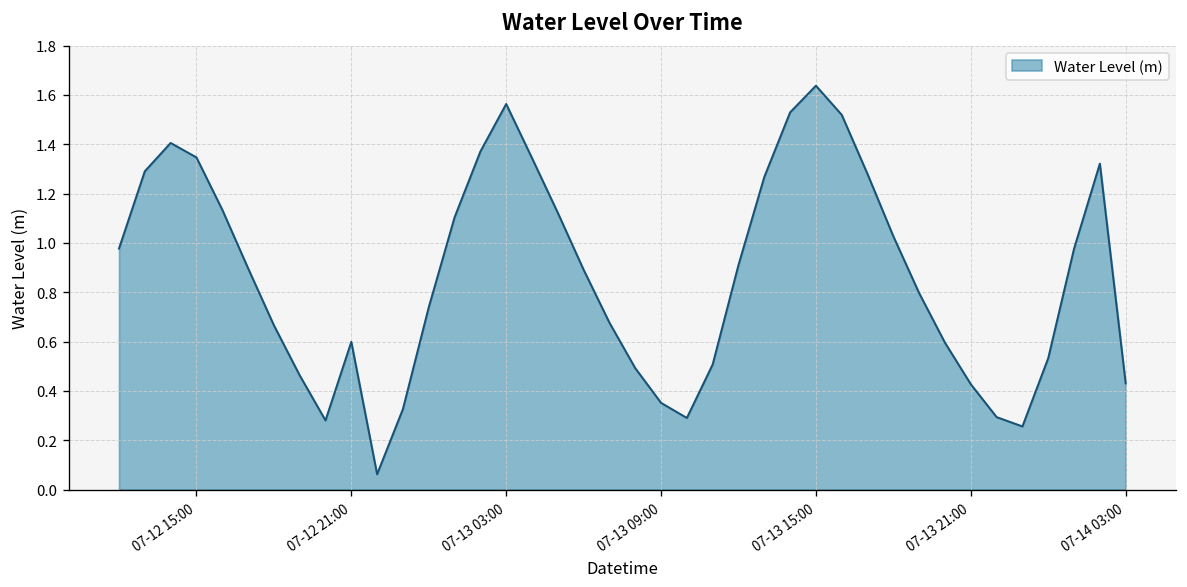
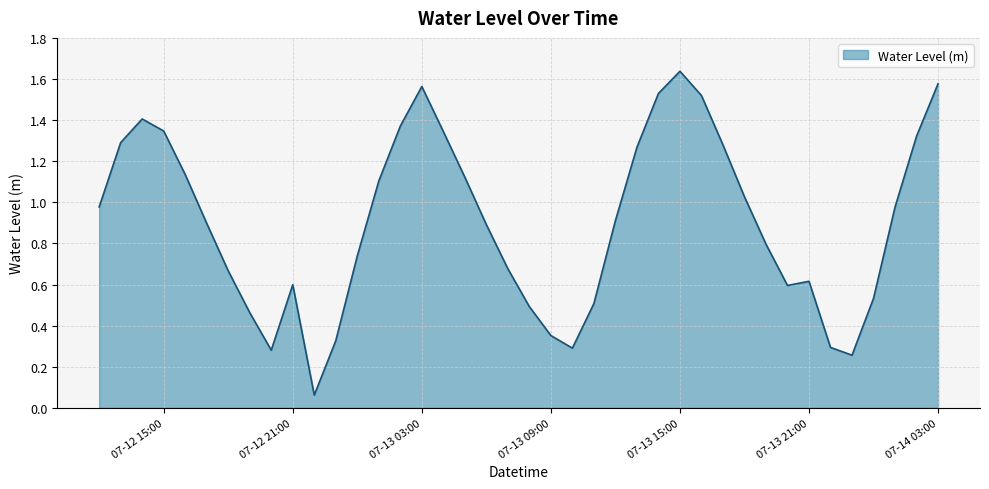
  {
    "07-12 15:00": 1.35,
    "07-12 21:00": 0.60,
    "07-13 03:00": 1.56,
    "07-13 09:00": 0.35,
    "07-13 15:00": 1.64,
-   "07-13 21:00": 0.43,
-   "07-14 03:00": 0.43
+   "07-13 21:00": 0.62,
+   "07-14 03:00": 1.58
  }
